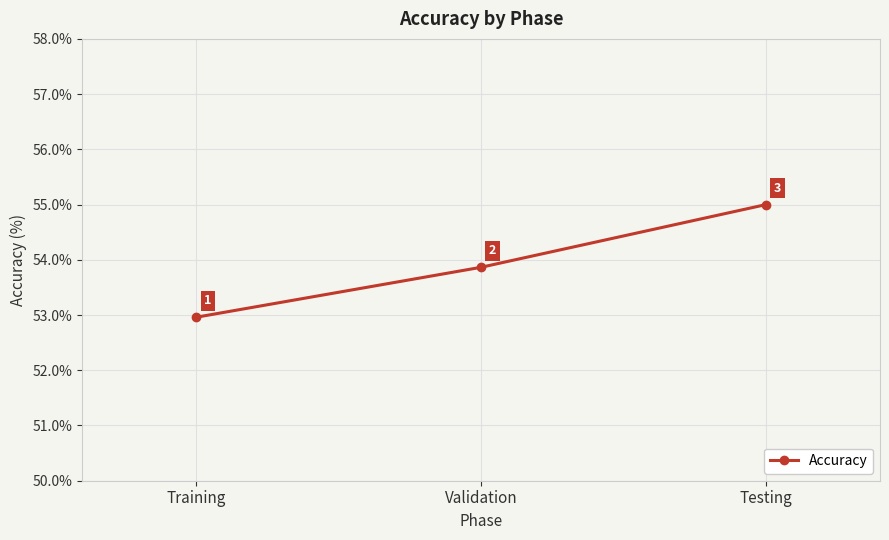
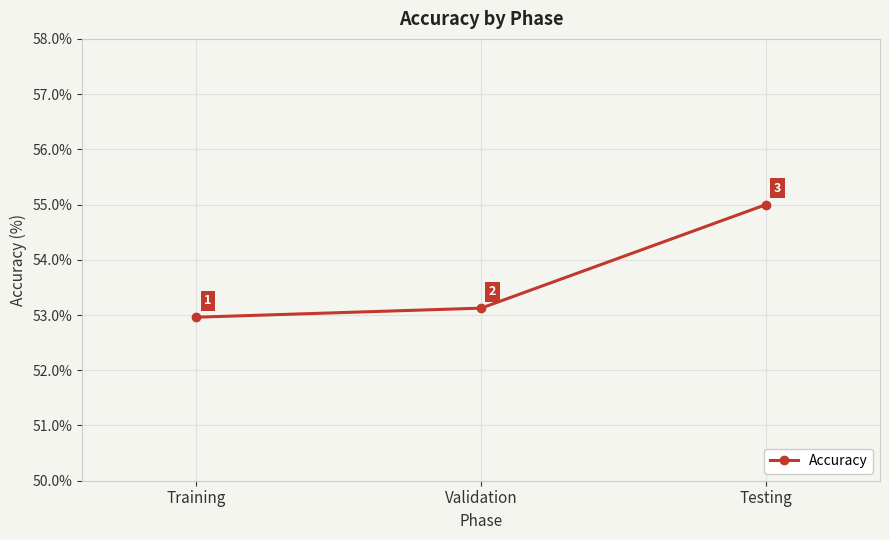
  {
-   "Validation": "53.9%"
+   "Validation": "53.1%"
  }
